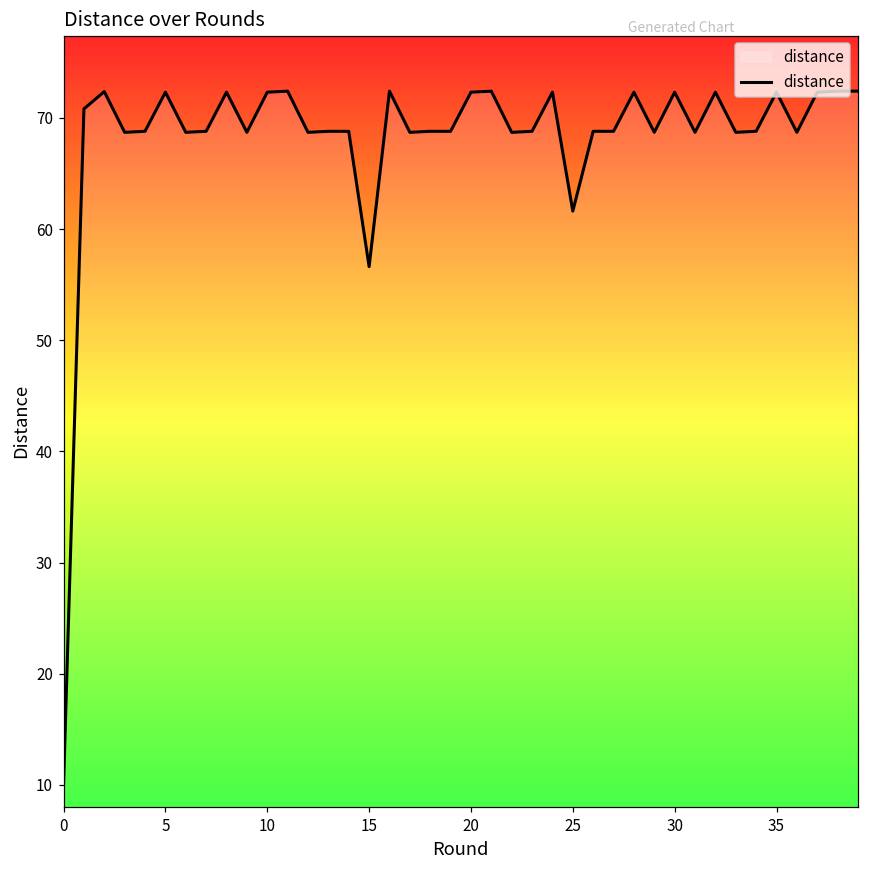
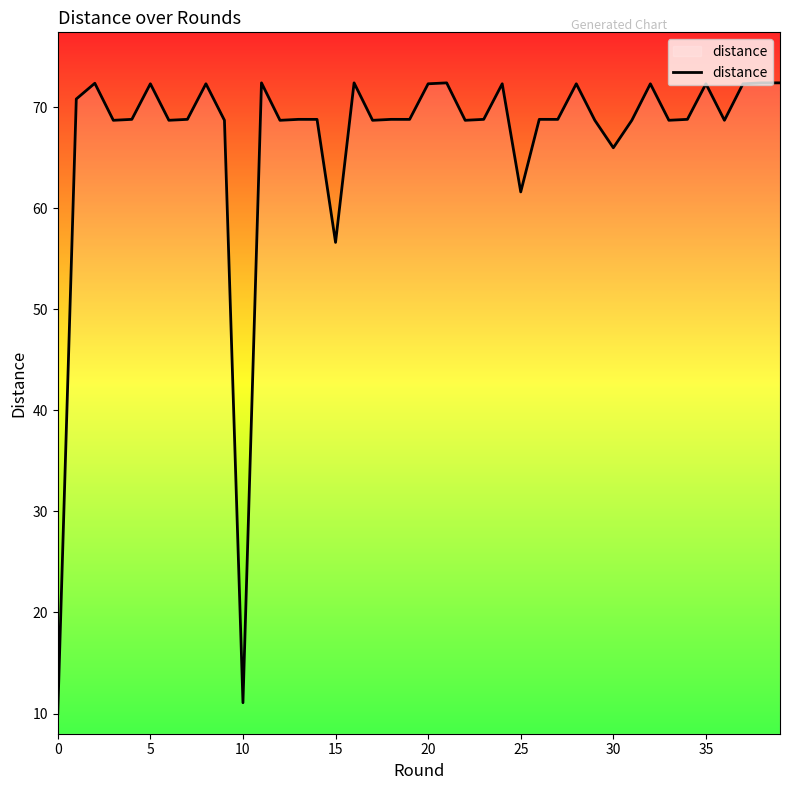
  {
    "0": 10.0,
    "5": 72.3,
-   "10": 72.3,
+   "10": 11.1,
    "15": 56.6,
    "20": 72.3,
    "25": 61.6,
-   "30": 72.3
+   "30": 66.0
  }
